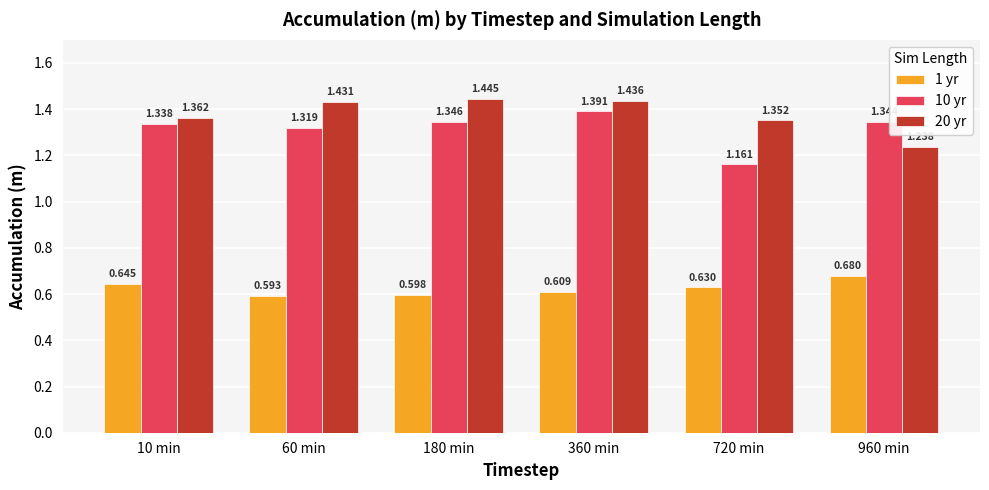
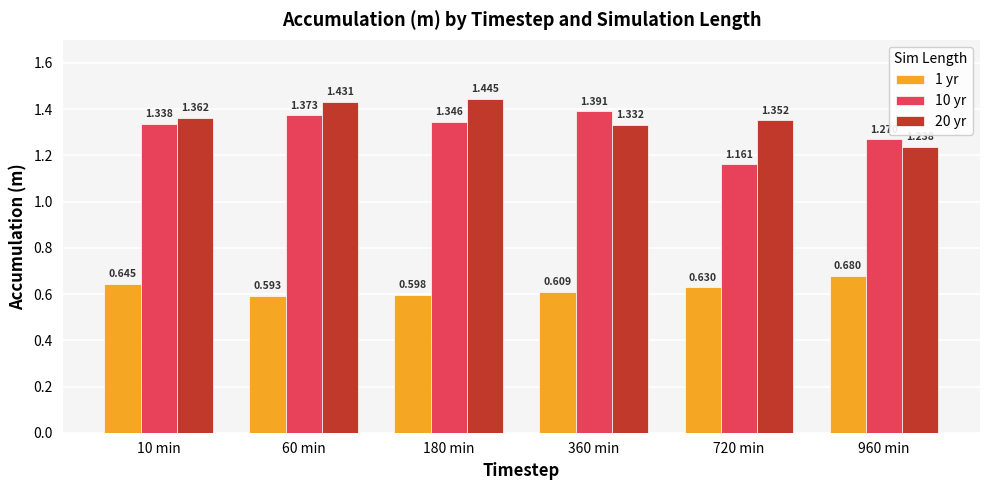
  {
    "1 yr": {
      "10 min": 0.645,
      "60 min": 0.593,
      "180 min": 0.598,
      "360 min": 0.609,
      "720 min": 0.630,
      "960 min": 0.680
    },
    "10 yr": {
      "10 min": 1.338,
-     "60 min": 1.319,
+     "60 min": 1.373,
      "180 min": 1.346,
      "360 min": 1.391,
      "720 min": 1.161,
-     "960 min": 1.34
+     "960 min": 1.27
    },
    "20 yr": {
      "10 min": 1.362,
      "60 min": 1.431,
      "180 min": 1.445,
-     "360 min": 1.436,
+     "360 min": 1.332,
      "720 min": 1.352
    }
  }
